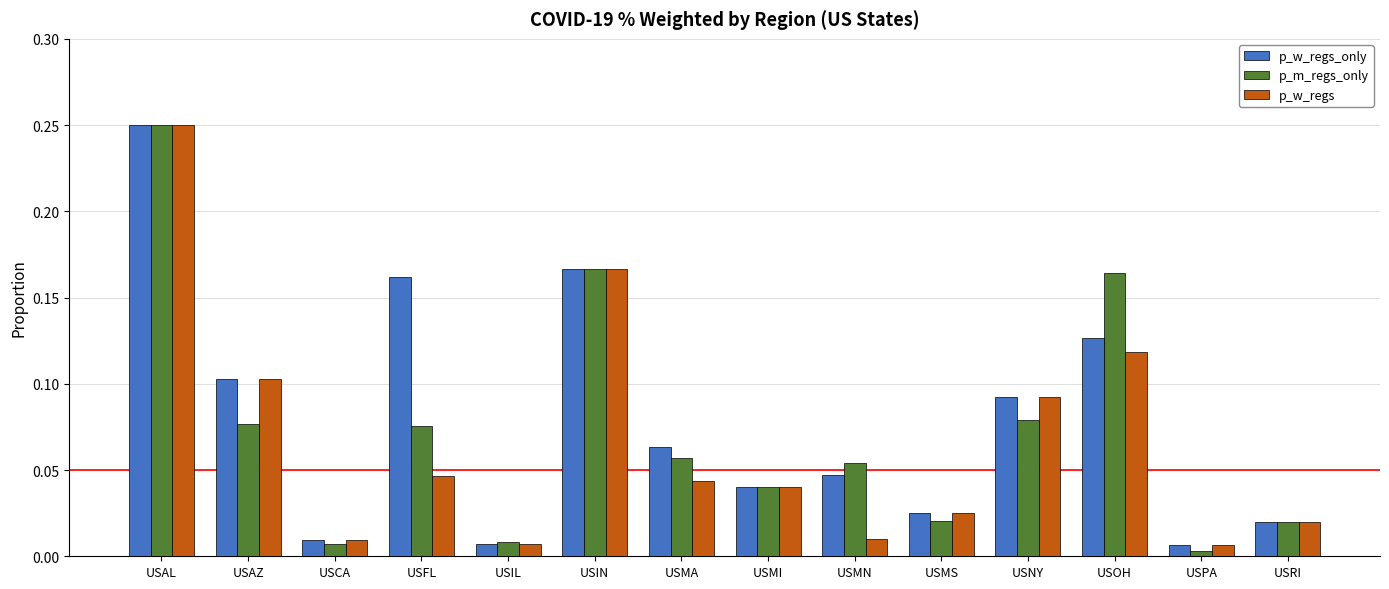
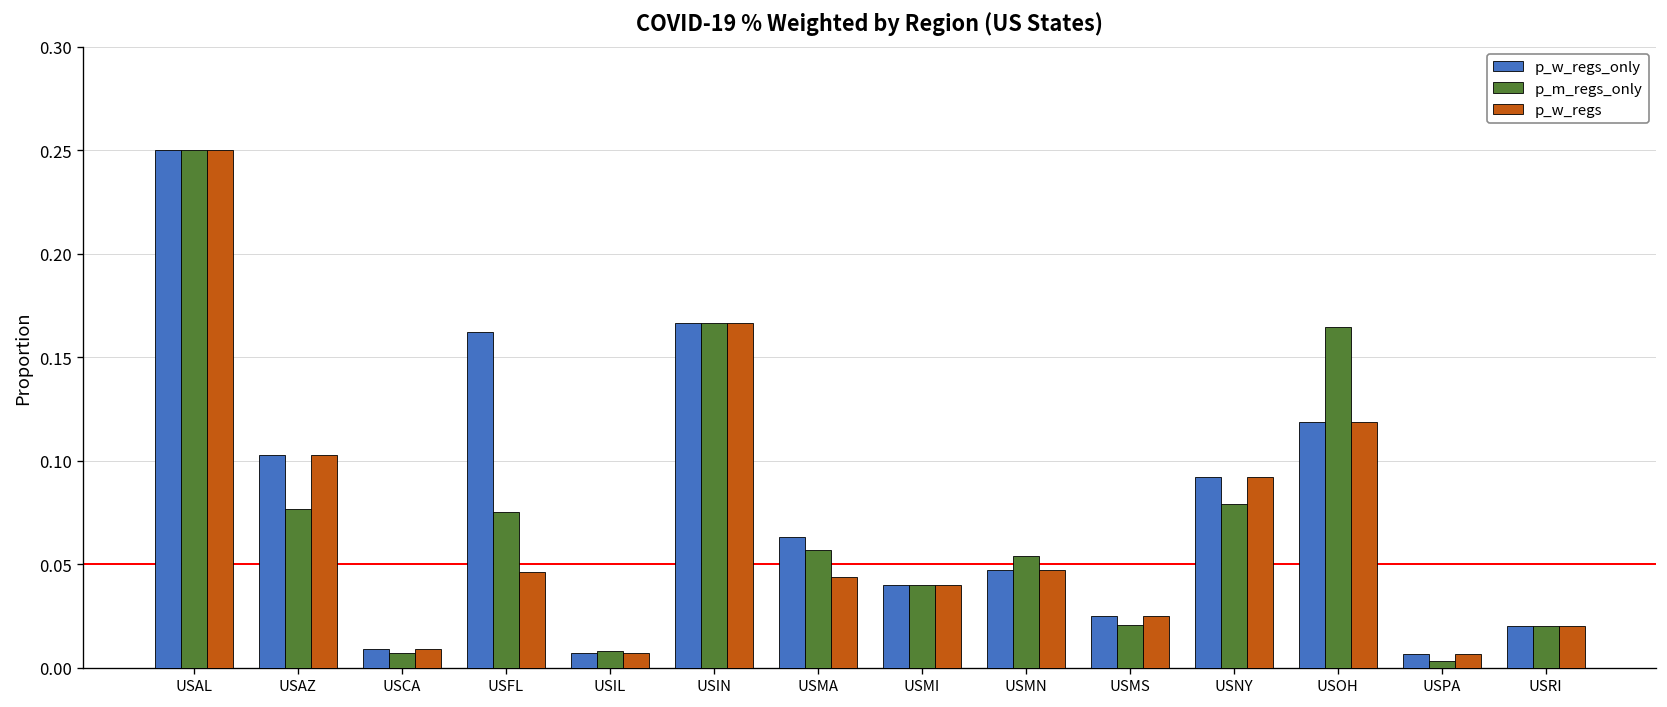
  {
    "p_w_regs_only": {
      "USAL": 0.250,
      "USAZ": 0.103,
      "USCA": 0.009,
      "USFL": 0.162,
      "USIL": 0.007,
      "USIN": 0.167,
      "USMA": 0.063,
      "USMI": 0.040,
      "USMN": 0.047,
      "USMS": 0.025,
      "USNY": 0.092,
-     "USOH": 0.127,
+     "USOH": 0.119,
      "USPA": 0.006,
      "USRI": 0.020
    },
    "p_m_regs_only": {
      "USAL": 0.250,
      "USAZ": 0.077,
      "USCA": 0.007,
      "USFL": 0.075,
      "USIL": 0.008,
      "USIN": 0.167,
      "USMA": 0.057,
      "USMI": 0.040,
      "USMN": 0.054,
      "USMS": 0.021,
      "USNY": 0.079,
      "USOH": 0.164,
      "USPA": 0.003,
      "USRI": 0.020
    },
    "p_w_regs": {
      "USAL": 0.250,
      "USAZ": 0.103,
      "USCA": 0.009,
      "USFL": 0.046,
      "USIL": 0.007,
      "USIN": 0.167,
      "USMA": 0.044,
      "USMI": 0.040,
-     "USMN": 0.010,
+     "USMN": 0.047,
      "USMS": 0.025,
      "USNY": 0.092,
      "USOH": 0.119,
      "USPA": 0.006,
      "USRI": 0.020
    }
  }
